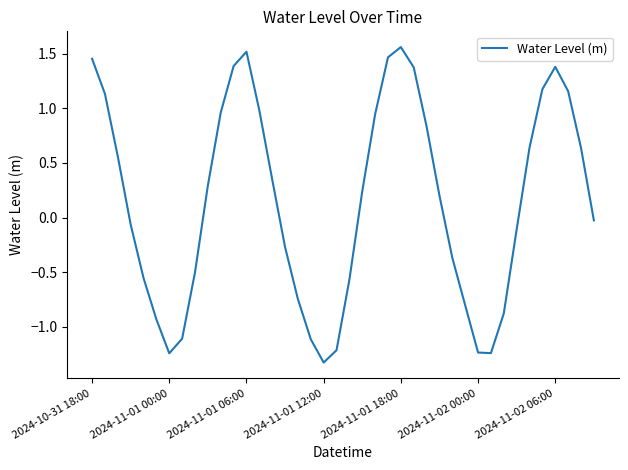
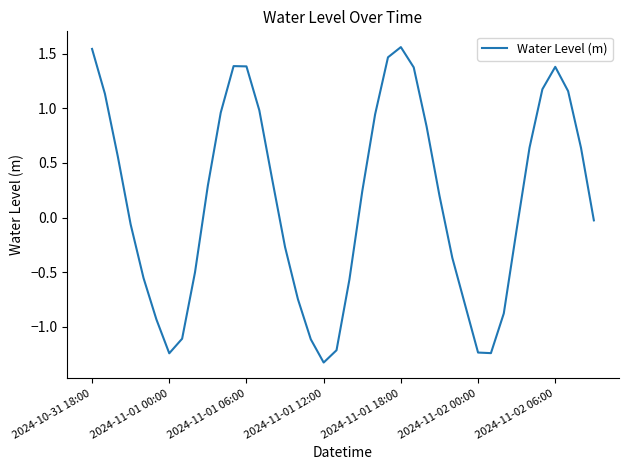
  {
-   "2024-10-31 18:00": 1.45,
+   "2024-10-31 18:00": 1.54,
    "2024-11-01 00:00": -1.24,
-   "2024-11-01 06:00": 1.52,
+   "2024-11-01 06:00": 1.38,
    "2024-11-01 12:00": -1.33,
    "2024-11-01 18:00": 1.56,
    "2024-11-02 00:00": -1.24,
    "2024-11-02 06:00": 1.38
  }
